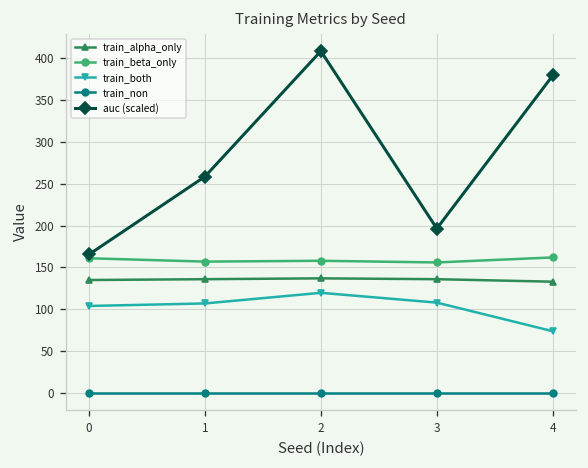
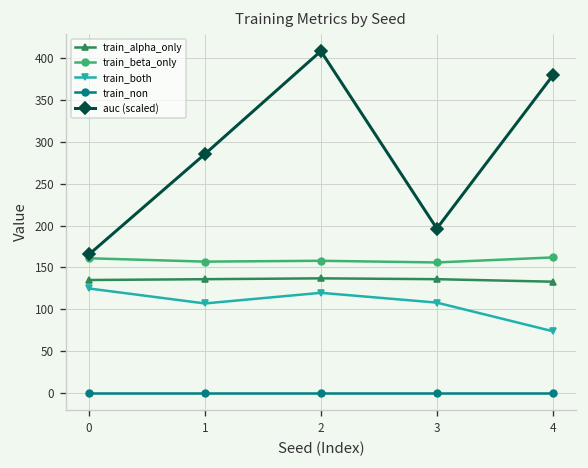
  {
    "train_both": {
-     "0": 100,
+     "0": 120,
      "1": 110,
      "2": 120,
      "3": 110,
      "4": 70
    },
    "train_non": {
      "0": 0,
      "1": 0,
      "2": 0,
      "3": 0,
      "4": 0
    },
    "auc (scaled)": {
      "0": 170,
-     "1": 260,
+     "1": 290,
      "2": 410,
      "3": 200,
      "4": 380
    }
  }
